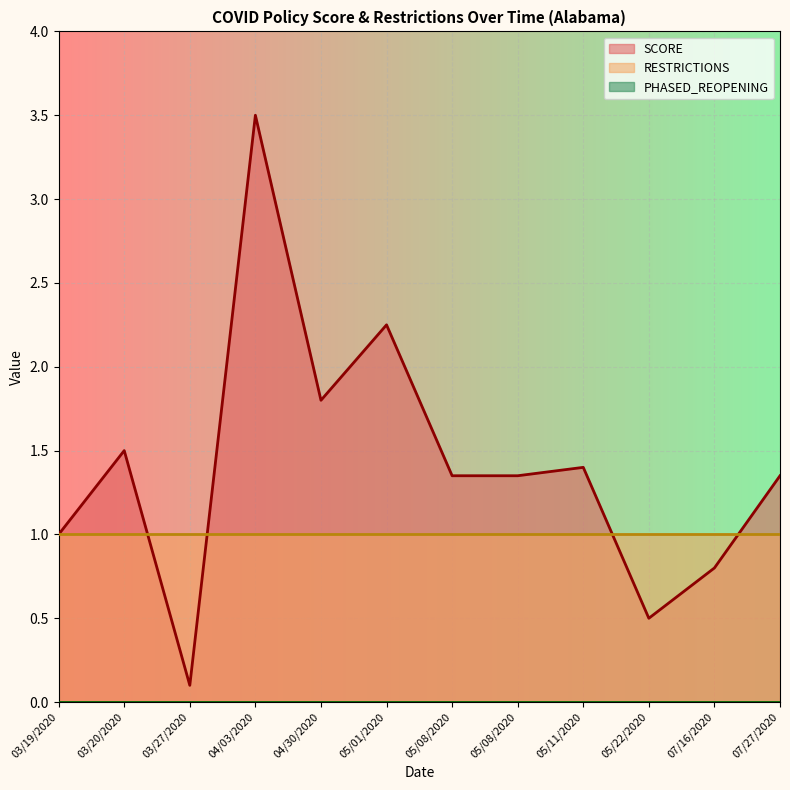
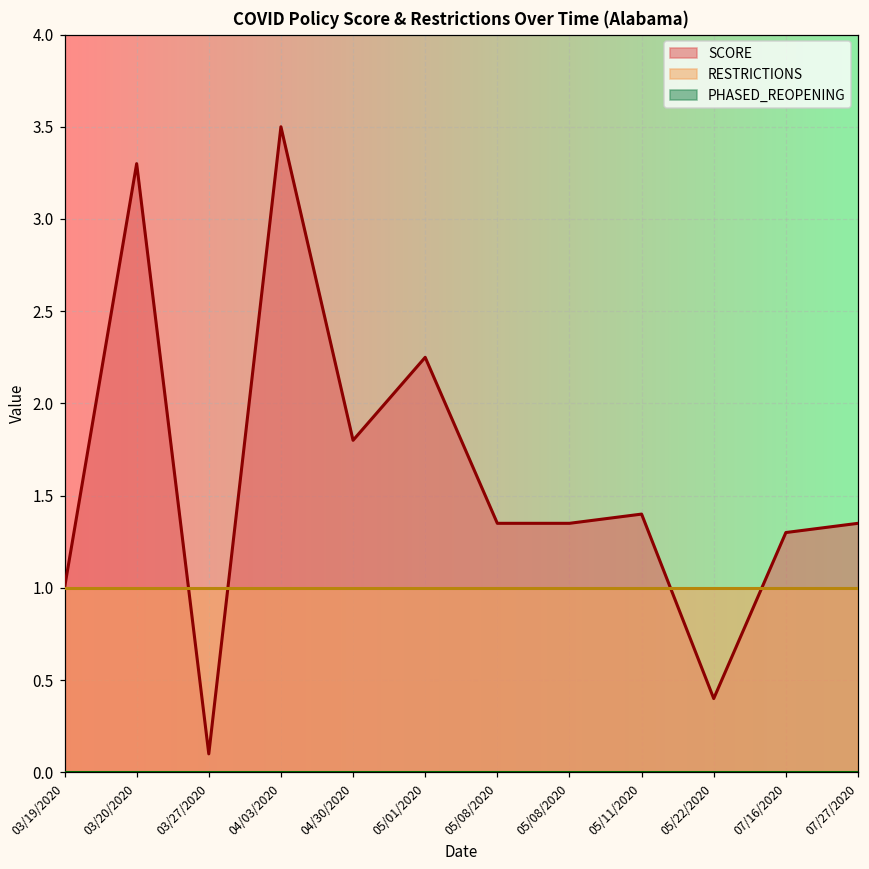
  {
    "SCORE": {
-     "03/20/2020": 1.5,
+     "03/20/2020": 3.3,
      "03/27/2020": 0.1,
      "04/03/2020": 3.5,
      "04/30/2020": 1.8,
      "05/01/2020": 2.25,
      "05/11/2020": 1.4,
-     "05/22/2020": 0.5,
-     "07/16/2020": 0.8,
+     "05/22/2020": 0.4,
+     "07/16/2020": 1.3,
      "07/27/2020": 1.35
    },
    "RESTRICTIONS": {
      "03/20/2020": 1.0,
      "03/27/2020": 1.0,
      "04/03/2020": 1.0,
      "04/30/2020": 1.0,
      "05/01/2020": 1.0,
      "05/11/2020": 1.0,
      "05/22/2020": 1.0,
      "07/16/2020": 1.0,
      "07/27/2020": 1.0
    },
    "PHASED_REOPENING": {
      "03/19/2020": 0.0,
      "03/20/2020": 0.0,
      "03/27/2020": 0.0,
      "04/03/2020": 0.0,
      "04/30/2020": 0.0,
      "05/01/2020": 0.0,
      "05/11/2020": 0.0,
      "05/22/2020": 0.0,
      "07/16/2020": 0.0,
      "07/27/2020": 0.0
    }
  }
